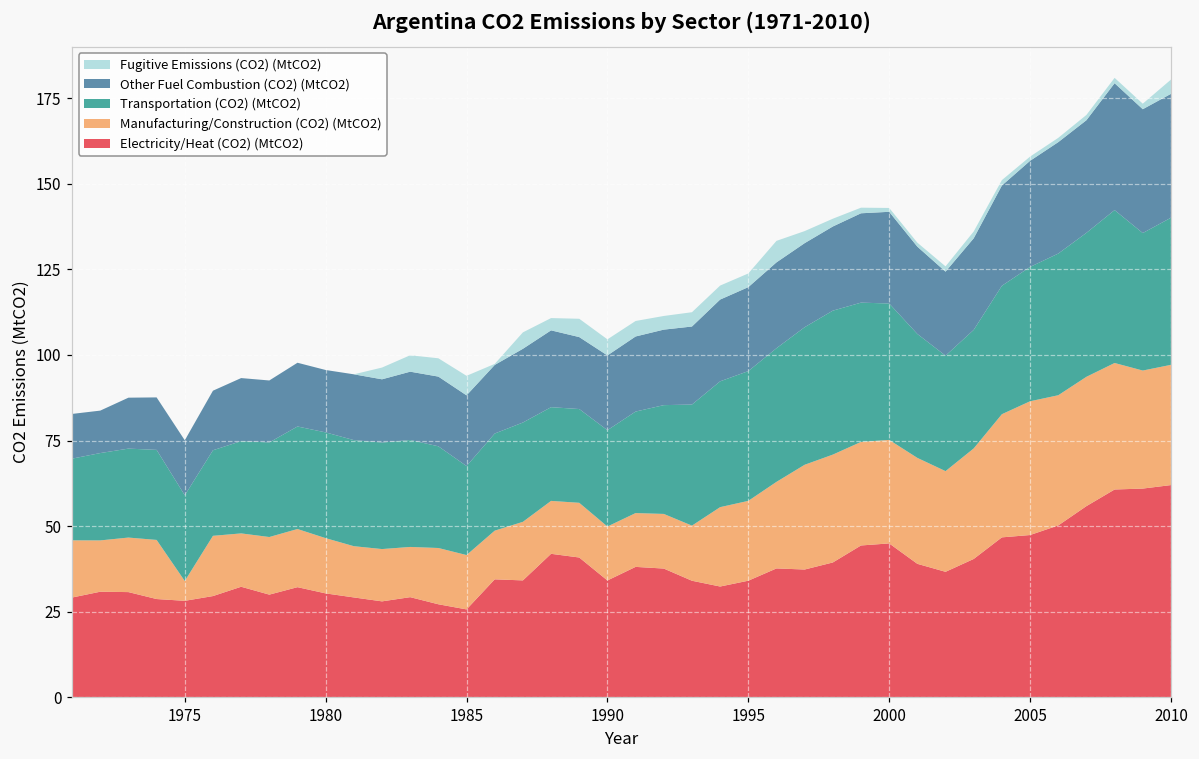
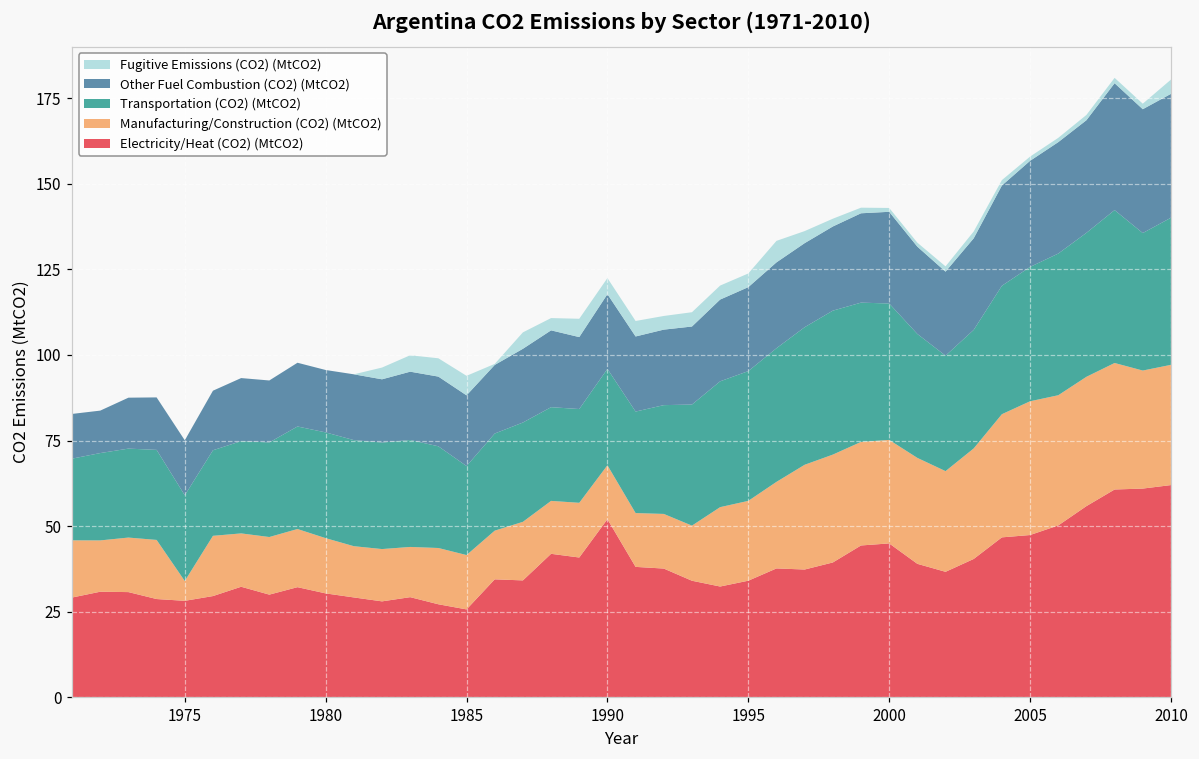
  {
    "Electricity/Heat (CO2) (MtCO2)": {
      "1975": 28,
      "1980": 30,
      "1985": 26,
-     "1990": 34,
+     "1990": 52,
      "1995": 34,
      "2000": 45,
      "2005": 47,
      "2010": 62
    },
    "Manufacturing/Construction (CO2) (MtCO2)": {
      "1975": 6,
      "1980": 16,
      "1985": 16,
      "1990": 16,
      "1995": 23,
      "2000": 30,
      "2005": 39,
      "2010": 35
    },
    "Fugitive Emissions (CO2) (MtCO2)": {
      "1985": 6,
      "1990": 5,
      "1995": 4,
      "2000": 1,
      "2005": 1,
      "2010": 4
    }
  }
